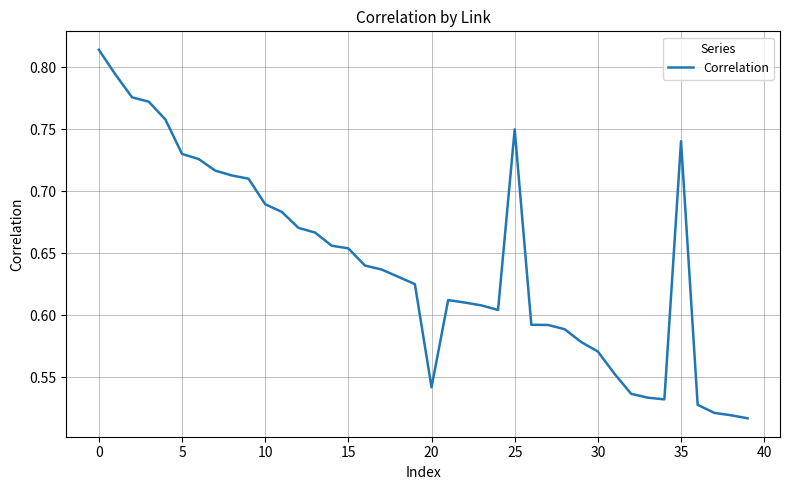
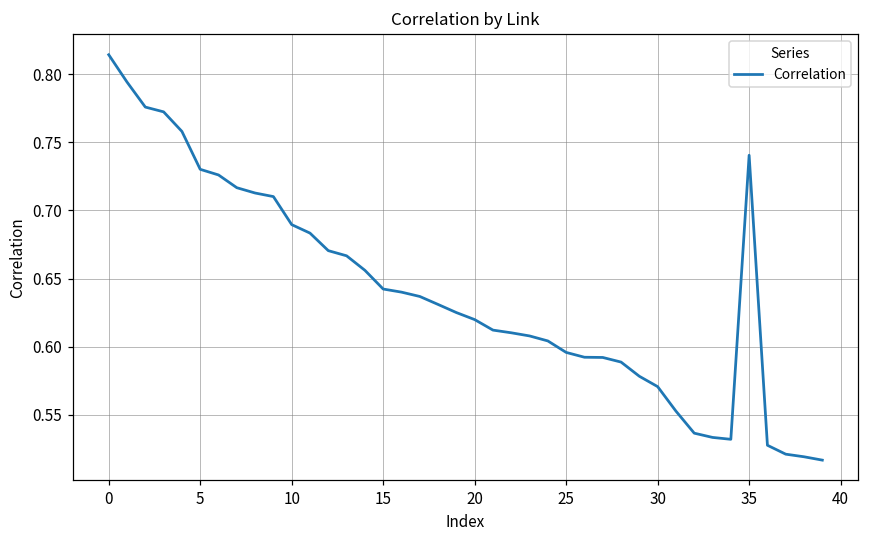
  {
    "0": 0.814,
    "5": 0.730,
    "10": 0.690,
-   "15": 0.654,
-   "20": 0.542,
-   "25": 0.750,
+   "15": 0.642,
+   "20": 0.620,
+   "25": 0.596,
    "30": 0.571,
    "35": 0.740
  }
